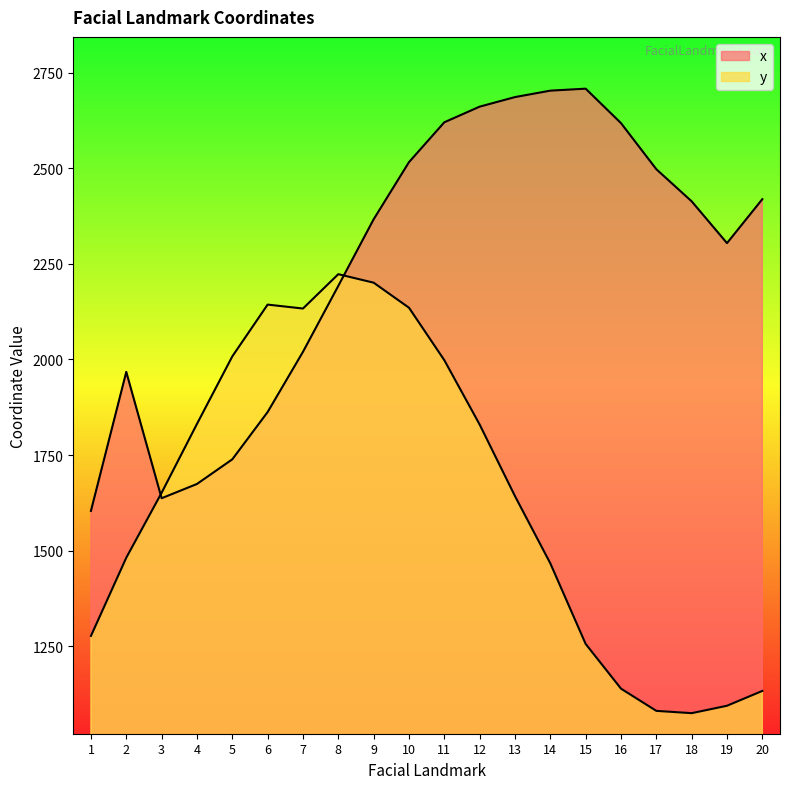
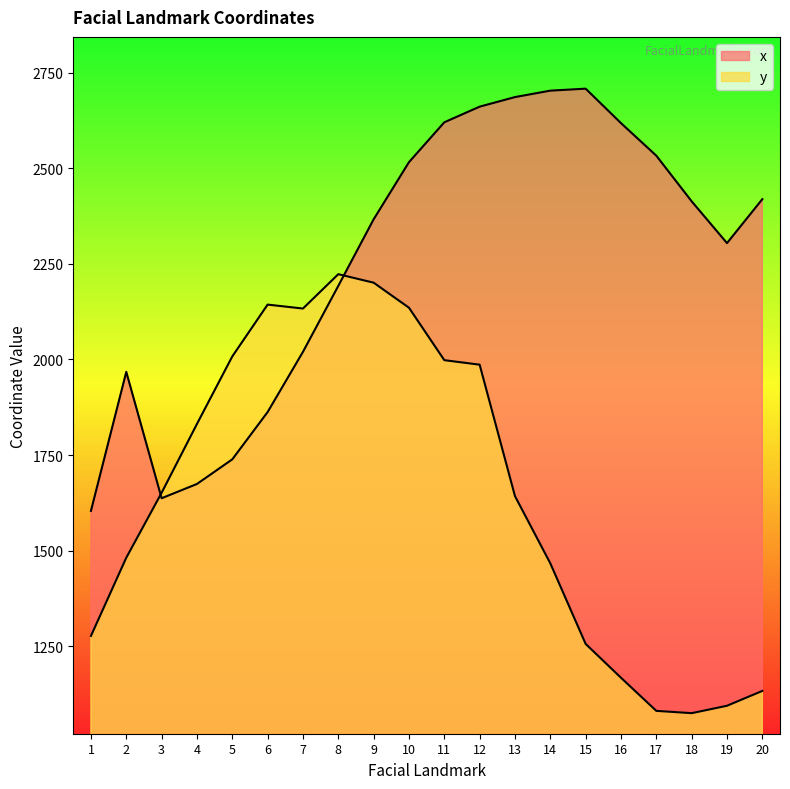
  {
    "x": {
      "1": 1600,
      "2": 1970,
      "3": 1640,
      "4": 1670,
      "5": 1740,
      "6": 1860,
      "7": 2020,
      "8": 2190,
      "9": 2370,
      "10": 2520,
      "11": 2620,
      "12": 2660,
      "13": 2690,
      "14": 2700,
      "15": 2710,
      "16": 2620,
-     "17": 2500,
+     "17": 2530,
      "18": 2410,
      "19": 2300,
      "20": 2420
    },
    "y": {
      "1": 1280,
      "2": 1480,
      "3": 1650,
      "4": 1830,
      "5": 2010,
      "6": 2140,
      "7": 2130,
      "8": 2220,
      "9": 2200,
      "10": 2140,
      "11": 2000,
-     "12": 1830,
+     "12": 1990,
      "13": 1640,
      "14": 1470,
      "15": 1260,
-     "16": 1140,
+     "16": 1170,
      "17": 1080,
      "18": 1080,
      "19": 1090,
      "20": 1130
    }
  }
